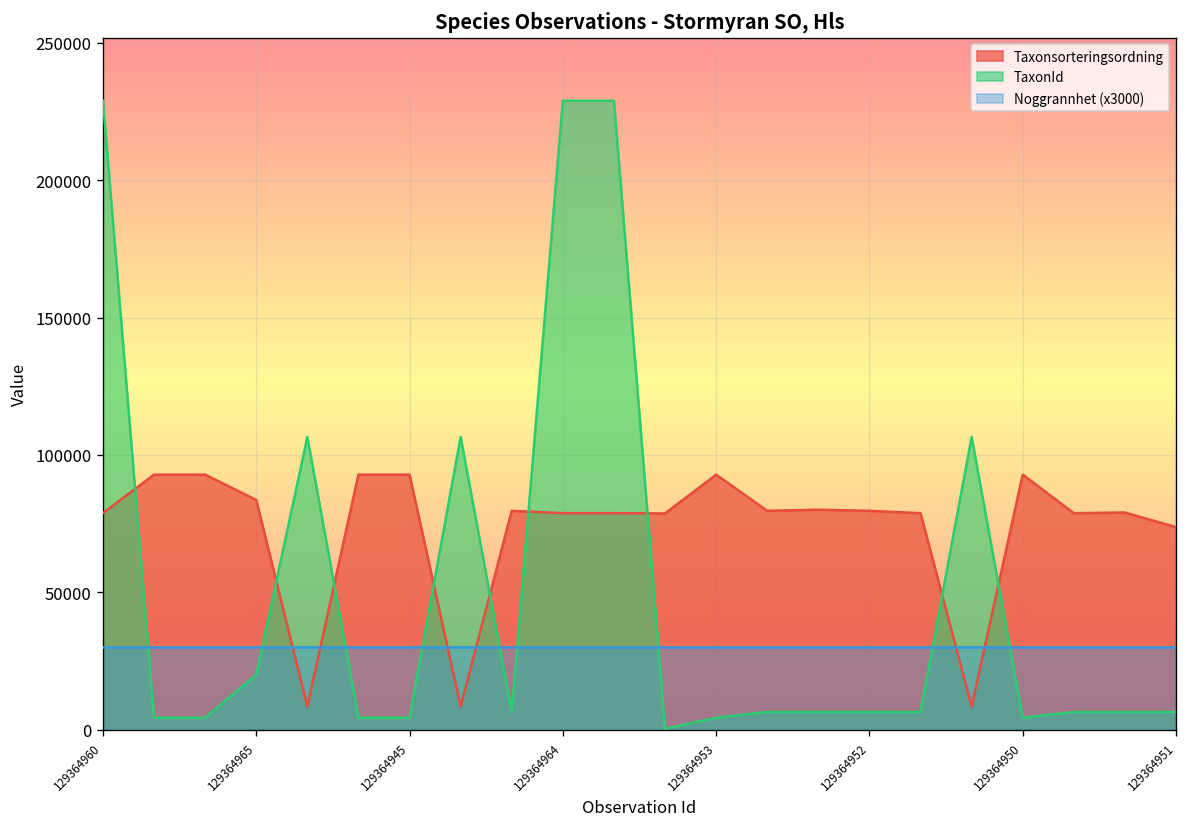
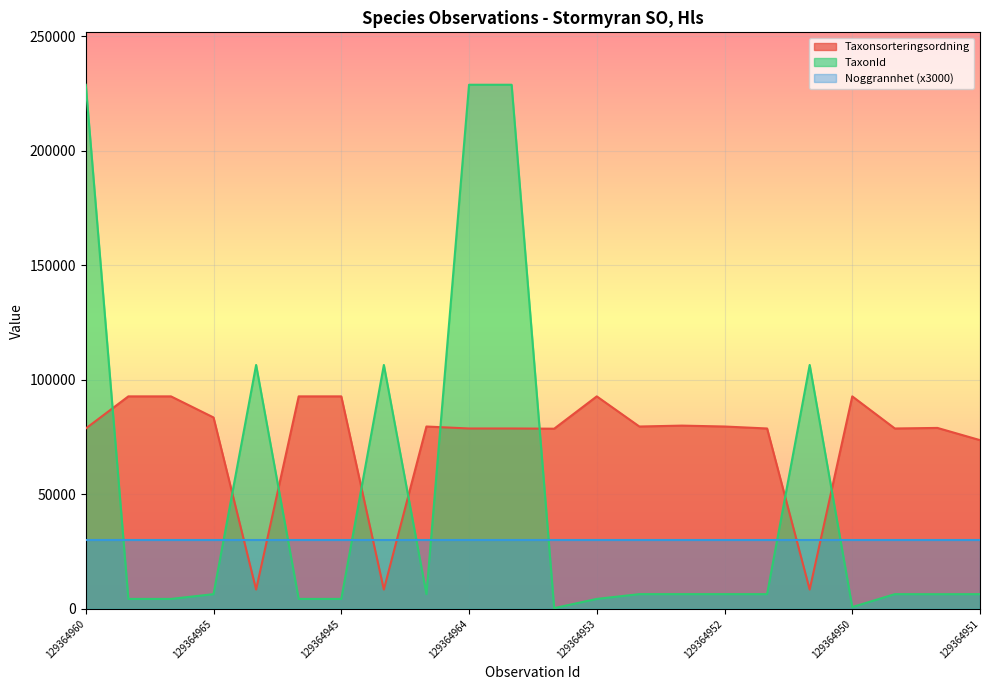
  {
    "Taxonsorteringsordning": {
      "129364960": 79000,
      "129364965": 84000,
      "129364945": 93000,
      "129364964": 79000,
      "129364953": 93000,
      "129364952": 80000,
      "129364950": 93000,
      "129364951": 74000
    },
    "TaxonId": {
      "129364960": 229000,
-     "129364965": 20000,
+     "129364965": 6000,
      "129364945": 4000,
      "129364964": 229000,
      "129364953": 4000,
      "129364952": 6000,
-     "129364950": 4000,
+     "129364950": 1000,
      "129364951": 6000
    },
    "Noggrannhet (x3000)": {
      "129364960": 30000,
      "129364965": 30000,
      "129364945": 30000,
      "129364964": 30000,
      "129364953": 30000,
      "129364952": 30000,
      "129364950": 30000,
      "129364951": 30000
    }
  }
